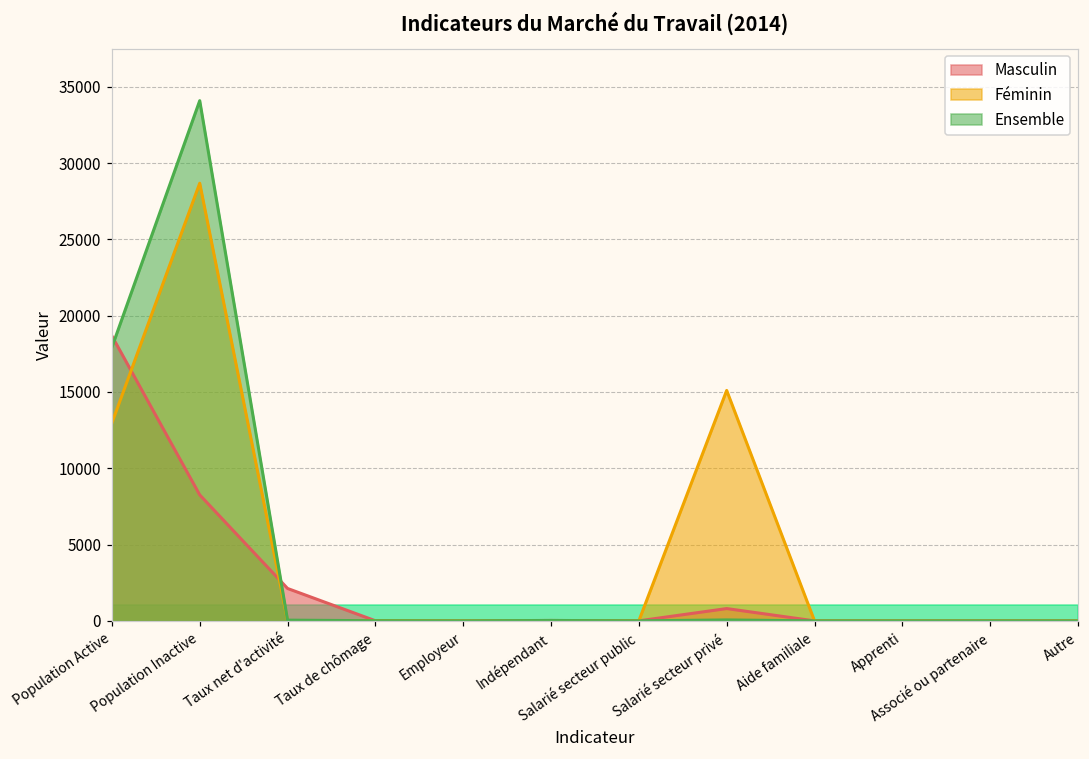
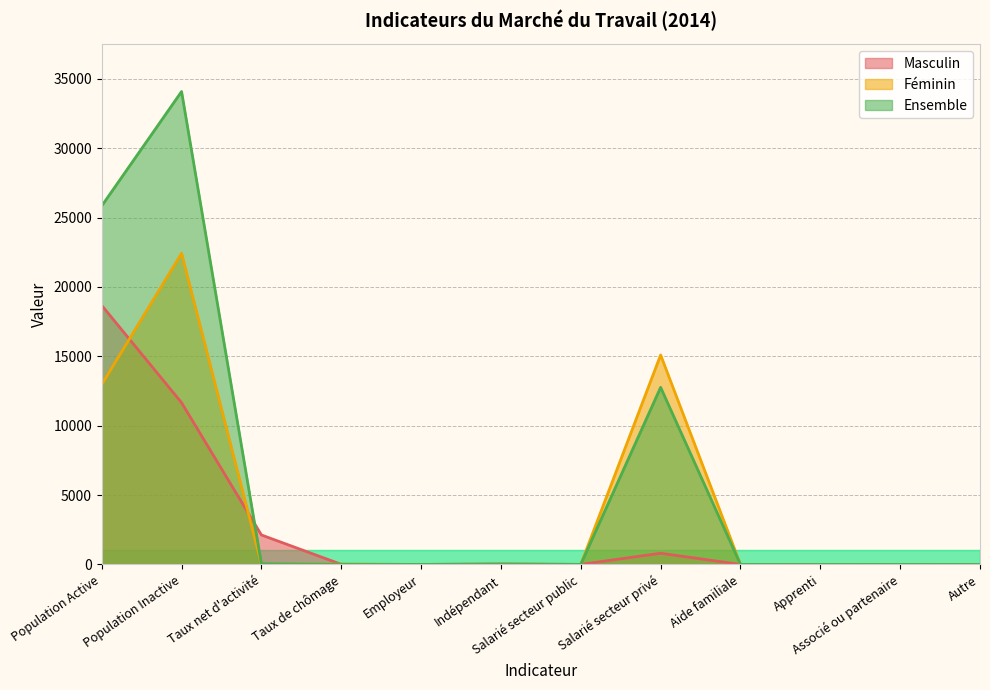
  {
    "Masculin": {
      "Population Active": 18700,
-     "Population Inactive": 8300,
+     "Population Inactive": 11700,
      "Taux net d'activité": 2100,
      "Salarié secteur privé": 800
    },
    "Féminin": {
      "Population Active": 13000,
-     "Population Inactive": 28700,
+     "Population Inactive": 22400,
      "Salarié secteur privé": 15100
    },
    "Ensemble": {
-     "Population Active": 17900,
+     "Population Active": 25800,
      "Population Inactive": 34100,
-     "Salarié secteur privé": 100
+     "Salarié secteur privé": 12800
    }
  }
